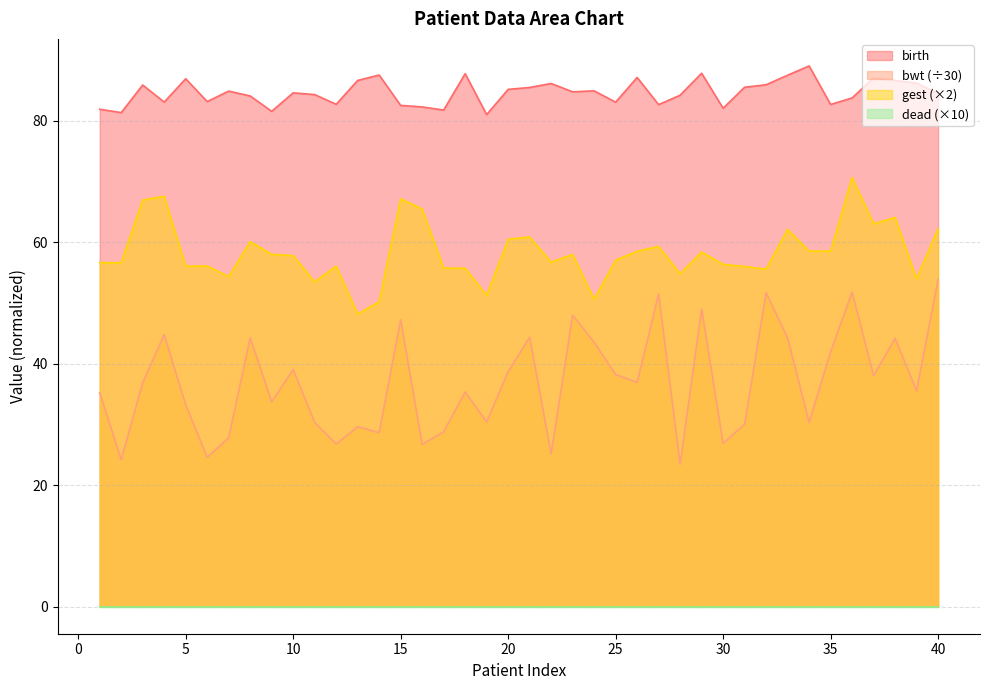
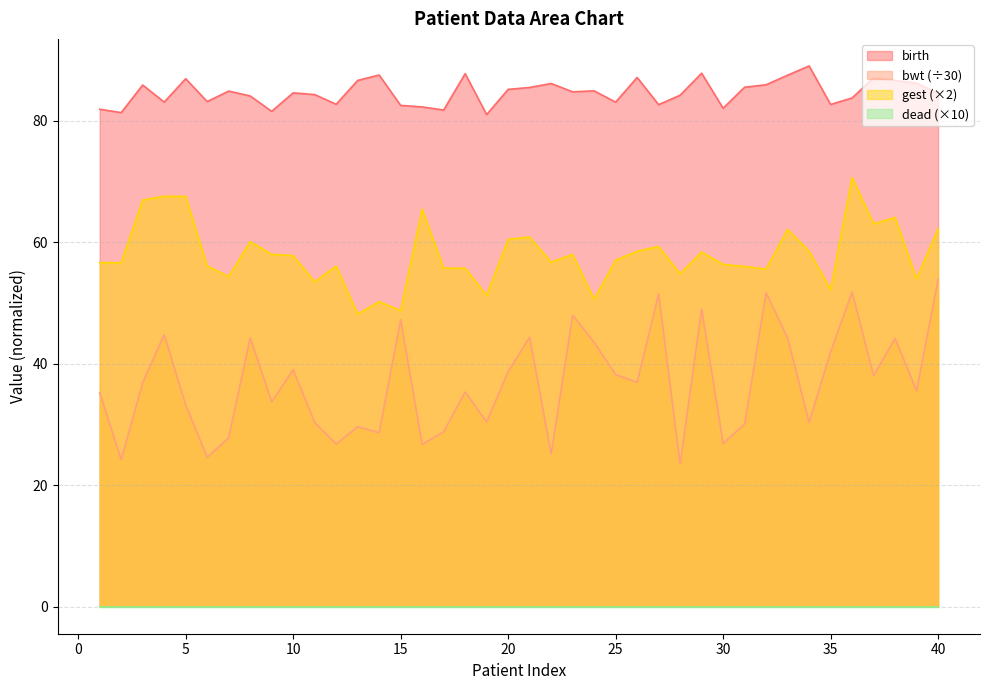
  {
    "gest (×2)": {
-     "5": 56,
+     "5": 68,
      "10": 58,
-     "15": 67,
+     "15": 49,
      "20": 60,
      "25": 57,
      "30": 56,
-     "35": 59,
+     "35": 52,
      "40": 62
    },
    "dead (×10)": {
      "5": 0,
      "10": 0,
      "15": 0,
      "20": 0,
      "25": 0,
      "30": 0,
      "35": 0,
      "40": 0
    }
  }
